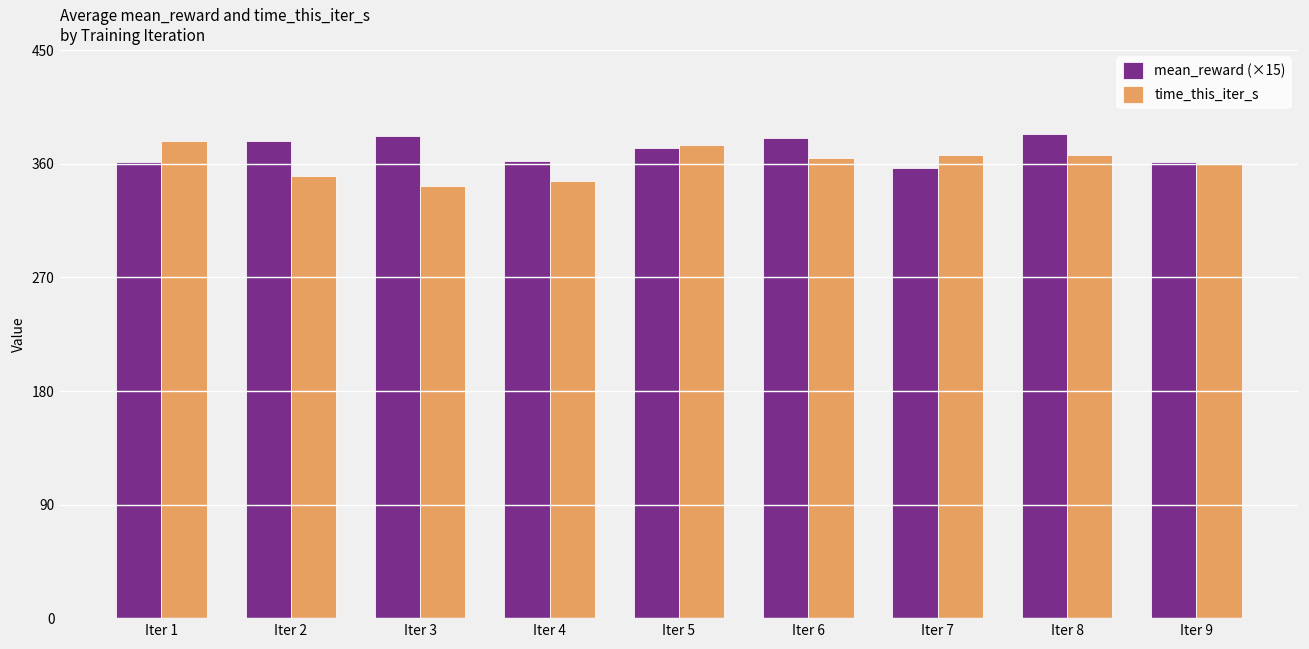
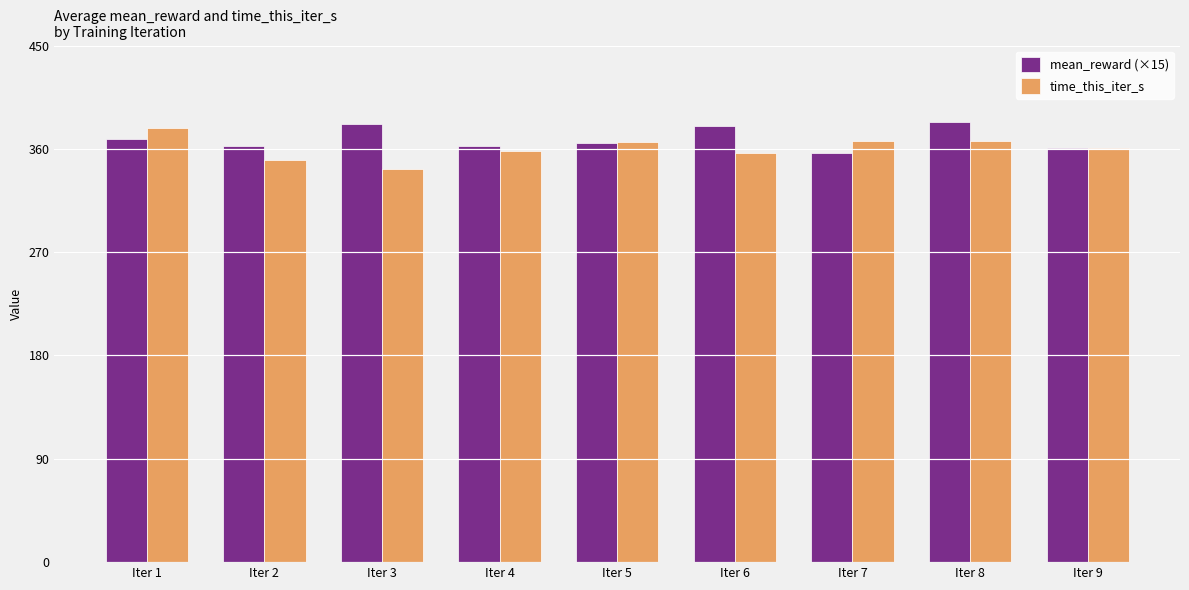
  {
    "mean_reward (×15)": {
-     "Iter 1": 361,
-     "Iter 2": 378,
+     "Iter 1": 369,
+     "Iter 2": 362,
      "Iter 3": 382,
      "Iter 4": 362,
-     "Iter 5": 373,
+     "Iter 5": 365,
      "Iter 6": 380,
      "Iter 7": 357,
      "Iter 8": 383,
      "Iter 9": 361
    },
    "time_this_iter_s": {
      "Iter 1": 378,
      "Iter 2": 350,
      "Iter 3": 342,
-     "Iter 4": 347,
-     "Iter 5": 375,
-     "Iter 6": 365,
+     "Iter 4": 358,
+     "Iter 5": 366,
+     "Iter 6": 356,
      "Iter 7": 367,
      "Iter 8": 367,
      "Iter 9": 361
    }
  }
